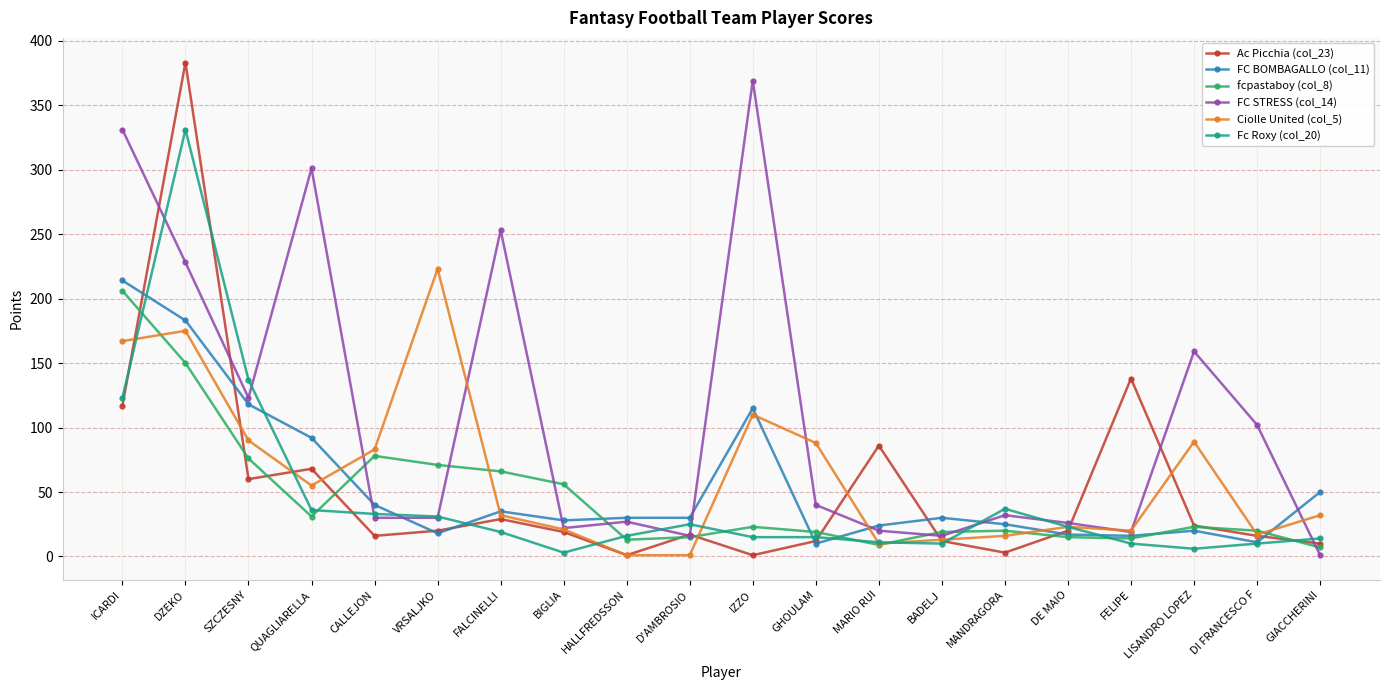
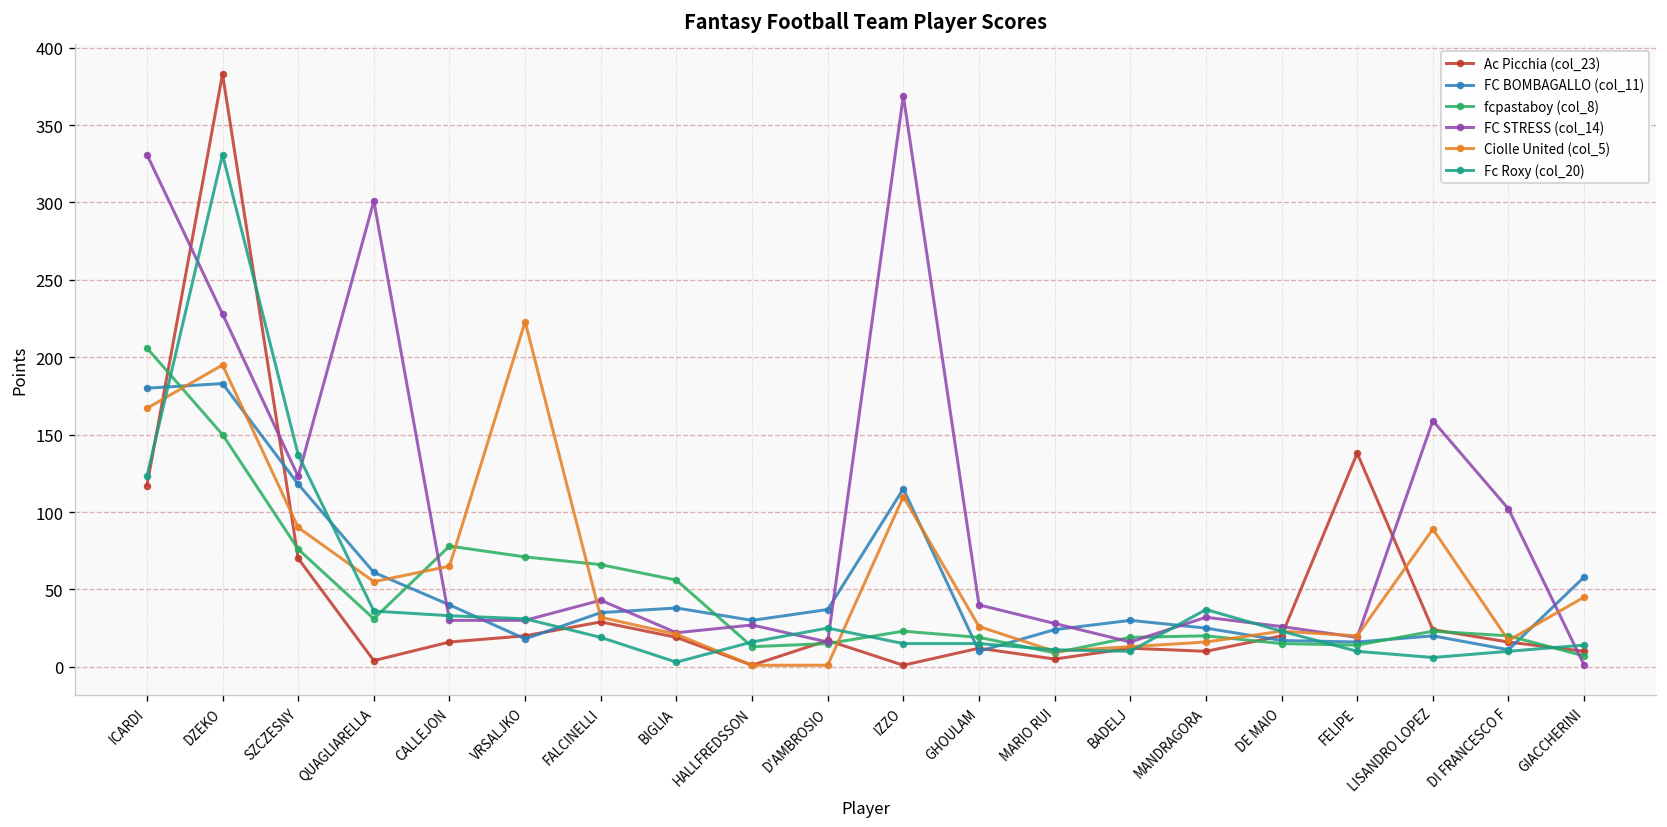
  {
    "Ac Picchia (col_23)": {
      "ICARDI": 117,
      "DZEKO": 383,
-     "SZCZESNY": 60,
-     "QUAGLIARELLA": 68,
+     "SZCZESNY": 70,
+     "QUAGLIARELLA": 4,
      "CALLEJON": 16,
      "VRSALJKO": 20,
      "FALCINELLI": 29,
      "BIGLIA": 19,
      "IZZO": 1,
      "GHOULAM": 12,
-     "MARIO RUI": 86,
-     "MANDRAGORA": 3,
+     "MARIO RUI": 5,
+     "MANDRAGORA": 10,
      "DE MAIO": 20,
      "FELIPE": 138,
      "GIACCHERINI": 10
    },
    "FC BOMBAGALLO (col_11)": {
-     "ICARDI": 214,
+     "ICARDI": 180,
      "DZEKO": 183,
      "SZCZESNY": 118,
-     "QUAGLIARELLA": 92,
+     "QUAGLIARELLA": 61,
      "CALLEJON": 40,
      "VRSALJKO": 18,
      "FALCINELLI": 35,
-     "BIGLIA": 28,
+     "BIGLIA": 38,
      "HALLFREDSSON": 30,
-     "D'AMBROSIO": 30,
+     "D'AMBROSIO": 37,
      "IZZO": 115,
      "GHOULAM": 10,
      "MARIO RUI": 24,
      "BADELJ": 30,
      "MANDRAGORA": 25,
      "LISANDRO LOPEZ": 20,
-     "GIACCHERINI": 50
+     "GIACCHERINI": 58
    },
    "FC STRESS (col_14)": {
      "ICARDI": 331,
      "DZEKO": 228,
      "SZCZESNY": 123,
      "QUAGLIARELLA": 301,
      "CALLEJON": 30,
-     "FALCINELLI": 253,
+     "FALCINELLI": 43,
      "HALLFREDSSON": 27,
      "IZZO": 369,
      "GHOULAM": 40,
-     "MARIO RUI": 20,
+     "MARIO RUI": 28,
      "BADELJ": 16,
      "MANDRAGORA": 32,
      "DE MAIO": 26,
      "LISANDRO LOPEZ": 159,
      "DI FRANCESCO F": 102,
      "GIACCHERINI": 1
    },
    "Ciolle United (col_5)": {
      "ICARDI": 167,
-     "DZEKO": 175,
+     "DZEKO": 195,
      "SZCZESNY": 90,
      "QUAGLIARELLA": 55,
-     "CALLEJON": 83,
+     "CALLEJON": 65,
      "VRSALJKO": 223,
      "FALCINELLI": 32,
      "D'AMBROSIO": 1,
      "IZZO": 110,
-     "GHOULAM": 88,
+     "GHOULAM": 26,
      "MANDRAGORA": 16,
      "LISANDRO LOPEZ": 89,
-     "GIACCHERINI": 32
+     "GIACCHERINI": 45
    }
  }
